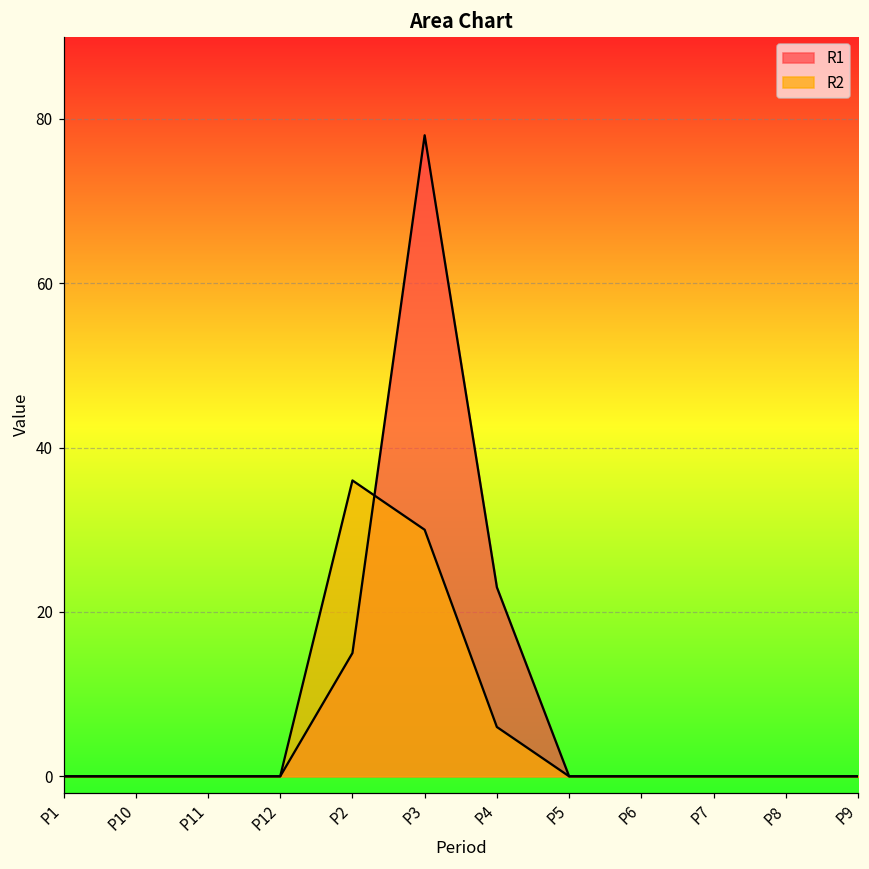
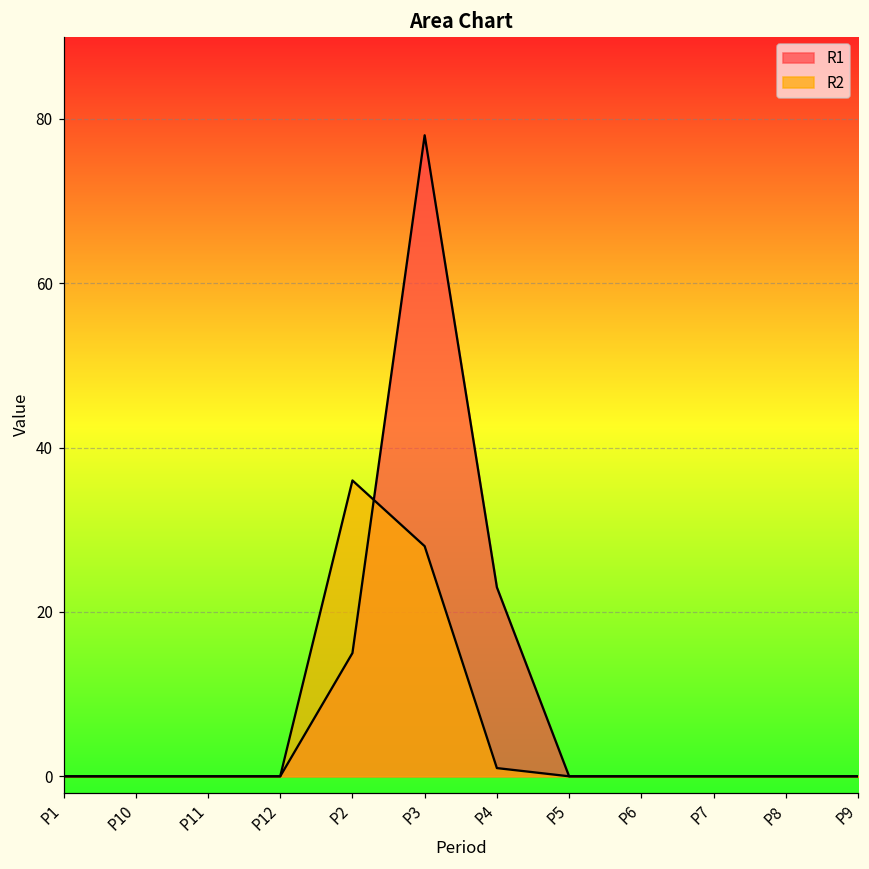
  {
    "R1": {
      "P2": 15,
      "P3": 78,
      "P4": 23
    },
    "R2": {
      "P2": 36,
-     "P3": 30,
-     "P4": 6
+     "P3": 28,
+     "P4": 1
    }
  }
